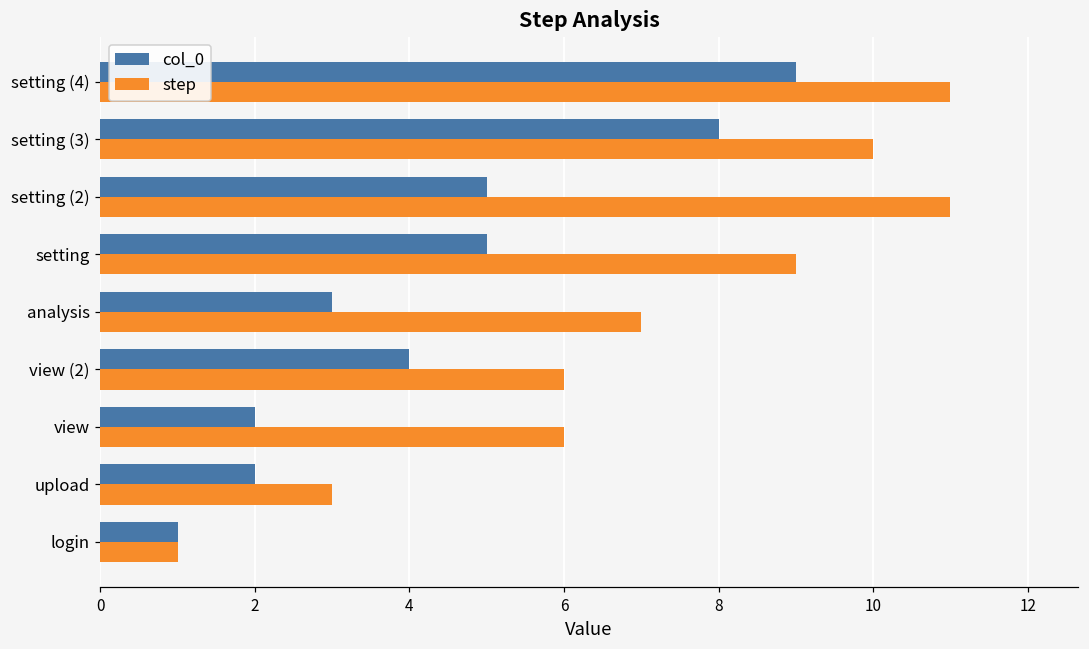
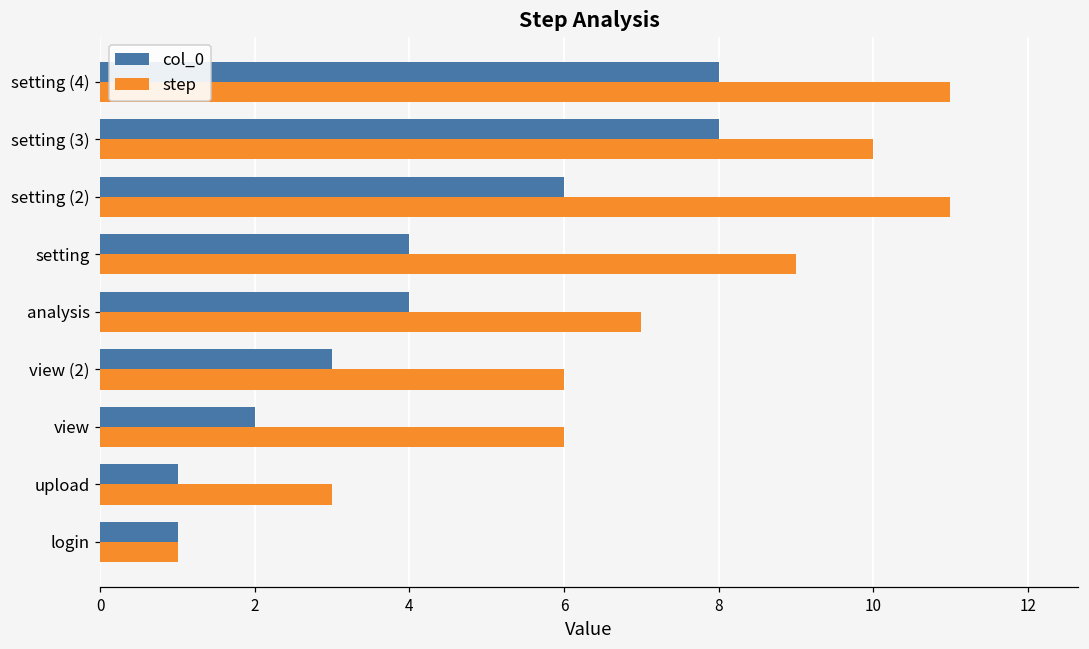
  {
    "col_0": {
-     "setting (4)": 9,
+     "setting (4)": 8,
      "setting (3)": 8,
-     "setting (2)": 5,
-     "setting": 5,
-     "analysis": 3,
-     "view (2)": 4,
+     "setting (2)": 6,
+     "setting": 4,
+     "analysis": 4,
+     "view (2)": 3,
      "view": 2,
-     "upload": 2,
+     "upload": 1,
      "login": 1
    },
    "step": {
      "setting (4)": 11,
      "setting (3)": 10,
      "setting (2)": 11,
      "setting": 9,
      "analysis": 7,
      "view (2)": 6,
      "view": 6,
      "upload": 3,
      "login": 1
    }
  }
